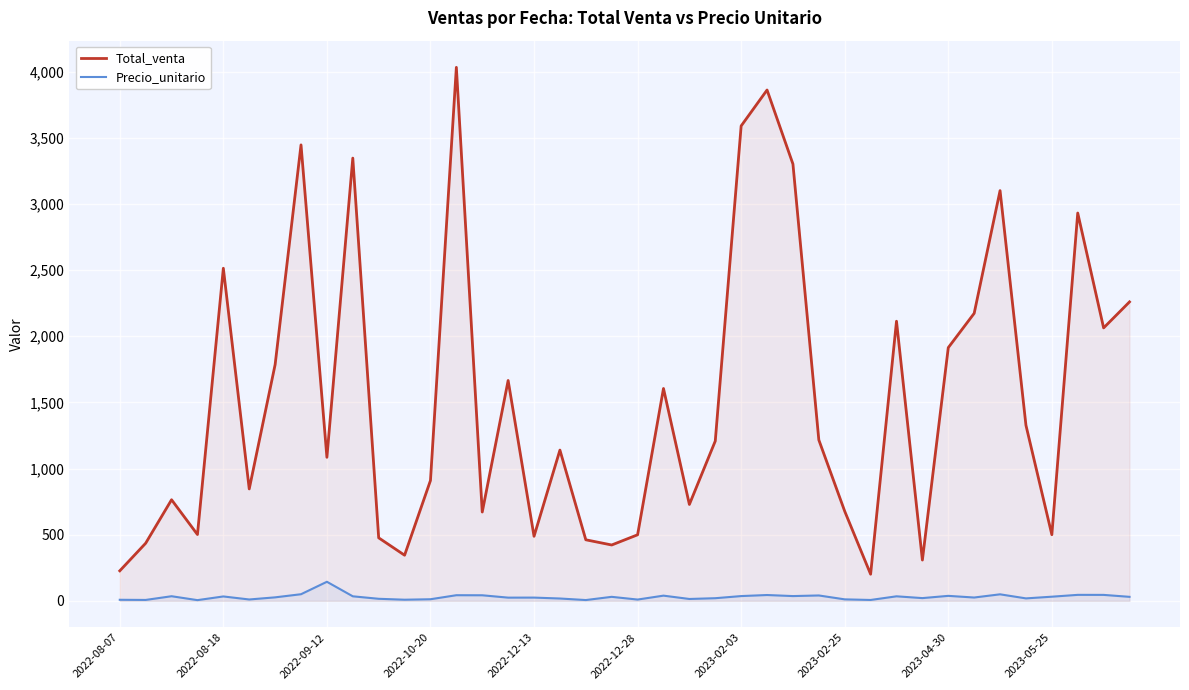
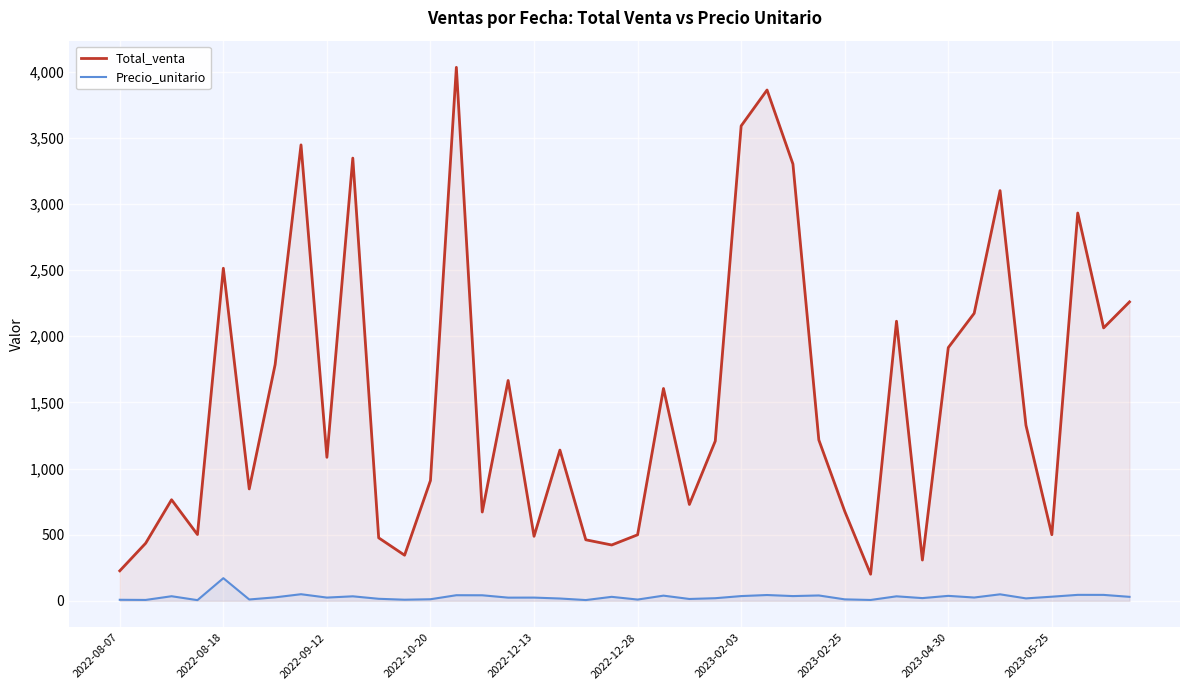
  {
    "Total_venta": {
      "2022-08-07": "230",
      "2022-08-18": "2,510",
      "2022-09-12": "1,080"
    },
    "Precio_unitario": {
      "2022-08-07": "10",
-     "2022-08-18": "30",
-     "2022-09-12": "140"
+     "2022-08-18": "170",
+     "2022-09-12": "20"
    }
  }
